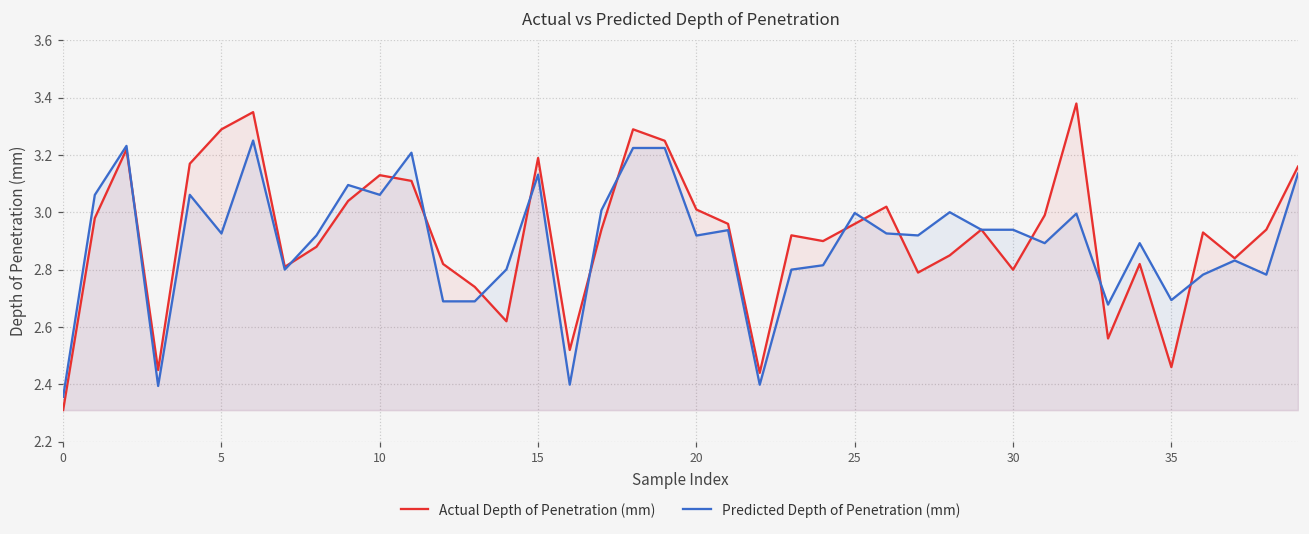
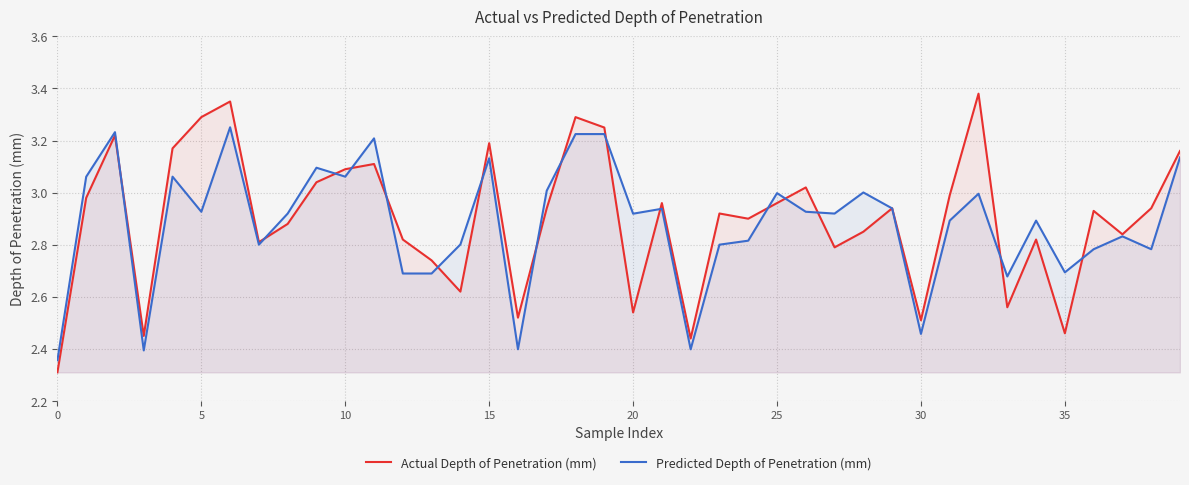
  {
    "Actual Depth of Penetration (mm)": {
      "0": 2.31,
      "5": 3.29,
-     "10": 3.13,
+     "10": 3.09,
      "15": 3.19,
-     "20": 3.01,
+     "20": 2.54,
      "25": 2.96,
-     "30": 2.80,
+     "30": 2.51,
      "35": 2.46
    },
    "Predicted Depth of Penetration (mm)": {
      "0": 2.36,
      "5": 2.93,
      "10": 3.06,
      "15": 3.13,
      "20": 2.92,
      "25": 3.00,
-     "30": 2.94,
+     "30": 2.46,
      "35": 2.69
    }
  }
